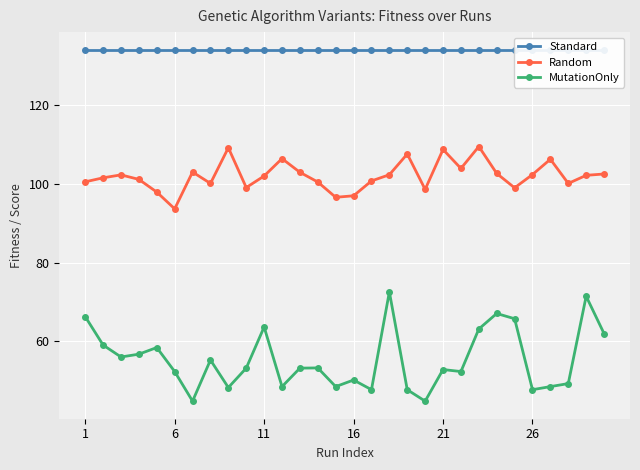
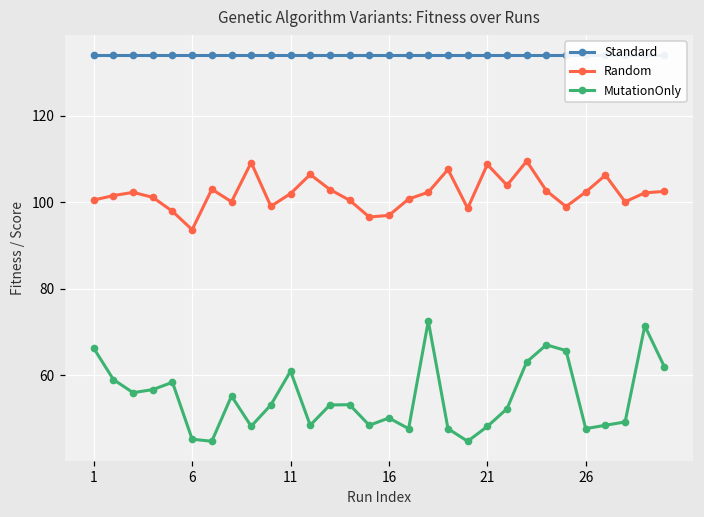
  {
    "Standard": {
      "1": 134,
      "6": 134,
      "11": 134,
      "16": 134,
      "21": 134
    },
    "Random": {
      "1": 101,
      "6": 94,
      "11": 102,
      "16": 97,
      "21": 109,
      "26": 102
    },
    "MutationOnly": {
      "1": 66,
-     "6": 52,
-     "11": 64,
+     "6": 45,
+     "11": 61,
      "16": 50,
-     "21": 53,
+     "21": 48,
      "26": 48
    }
  }
